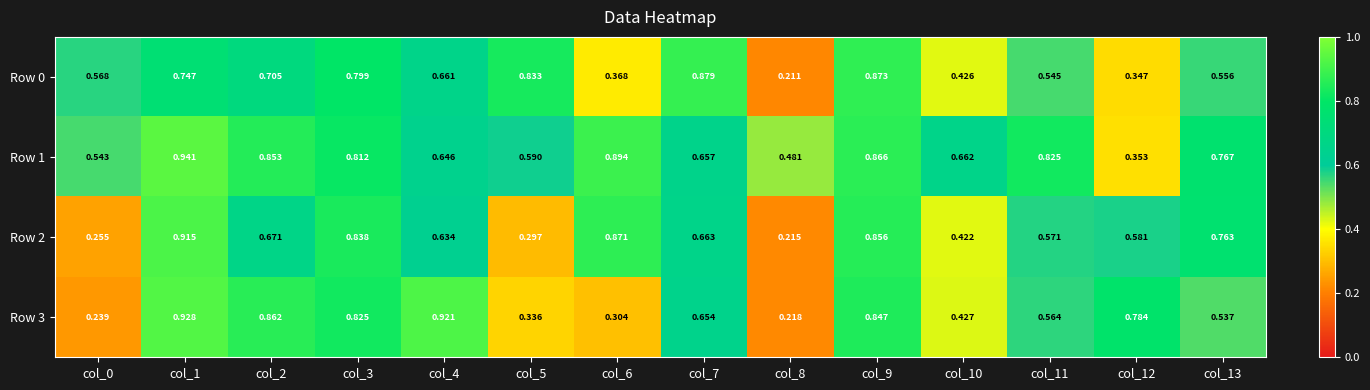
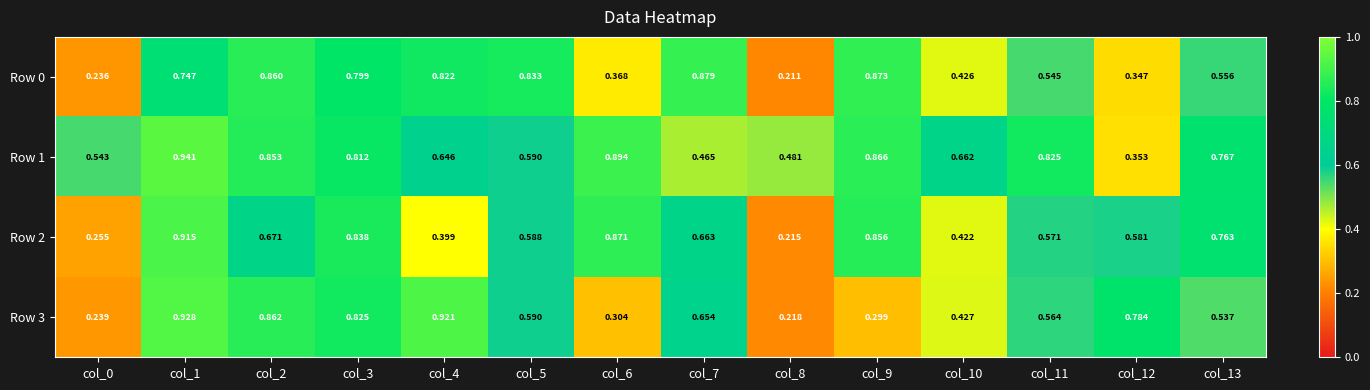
  {
    "Row 0": {
-     "col_0": 0.568,
+     "col_0": 0.236,
      "col_1": 0.747,
-     "col_2": 0.705,
+     "col_2": 0.860,
      "col_3": 0.799,
-     "col_4": 0.661,
+     "col_4": 0.822,
      "col_5": 0.833,
      "col_6": 0.368,
      "col_7": 0.879,
      "col_8": 0.211,
      "col_9": 0.873,
      "col_10": 0.426,
      "col_11": 0.545,
      "col_12": 0.347,
      "col_13": 0.556
    },
    "Row 1": {
      "col_0": 0.543,
      "col_1": 0.941,
      "col_2": 0.853,
      "col_3": 0.812,
      "col_4": 0.646,
      "col_5": 0.590,
      "col_6": 0.894,
-     "col_7": 0.657,
+     "col_7": 0.465,
      "col_8": 0.481,
      "col_9": 0.866,
      "col_10": 0.662,
      "col_11": 0.825,
      "col_12": 0.353,
      "col_13": 0.767
    },
    "Row 2": {
      "col_0": 0.255,
      "col_1": 0.915,
      "col_2": 0.671,
      "col_3": 0.838,
-     "col_4": 0.634,
-     "col_5": 0.297,
+     "col_4": 0.399,
+     "col_5": 0.588,
      "col_6": 0.871,
      "col_7": 0.663,
      "col_8": 0.215,
      "col_9": 0.856,
      "col_10": 0.422,
      "col_11": 0.571,
      "col_12": 0.581,
      "col_13": 0.763
    },
    "Row 3": {
      "col_0": 0.239,
      "col_1": 0.928,
      "col_2": 0.862,
      "col_3": 0.825,
      "col_4": 0.921,
-     "col_5": 0.336,
+     "col_5": 0.590,
      "col_6": 0.304,
      "col_7": 0.654,
      "col_8": 0.218,
-     "col_9": 0.847,
+     "col_9": 0.299,
      "col_10": 0.427,
      "col_11": 0.564,
      "col_12": 0.784,
      "col_13": 0.537
    }
  }
